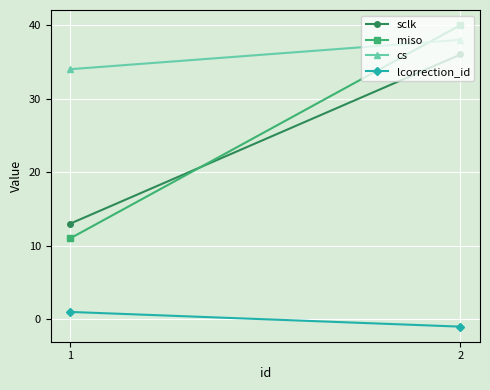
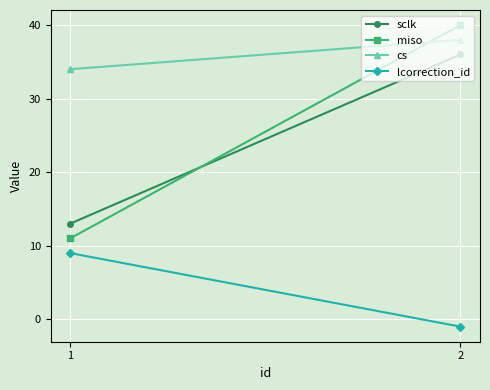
  {
    "cs": {
      "1": 34
    },
    "lcorrection_id": {
-     "1": 1,
+     "1": 9,
      "2": -1
    }
  }
